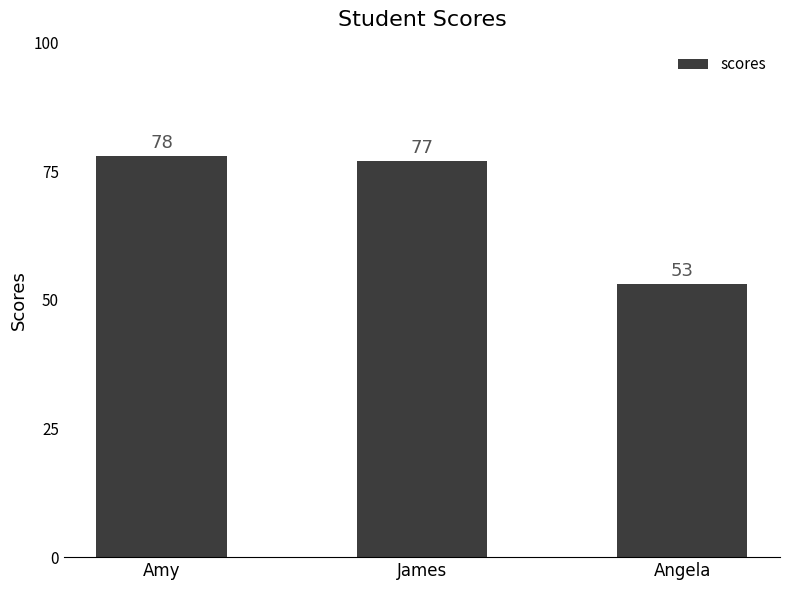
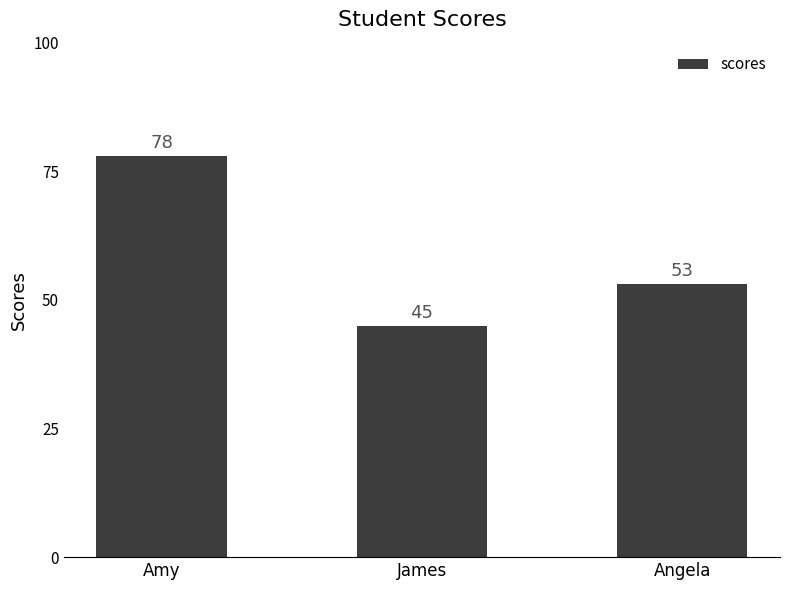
  {
    "Amy": 78,
-   "James": 77,
+   "James": 45,
    "Angela": 53
  }
